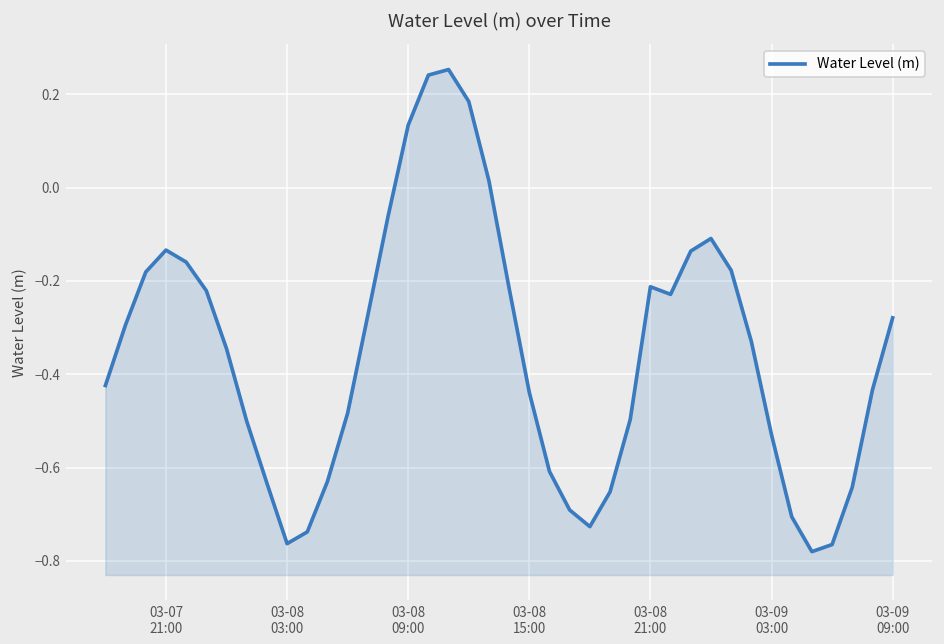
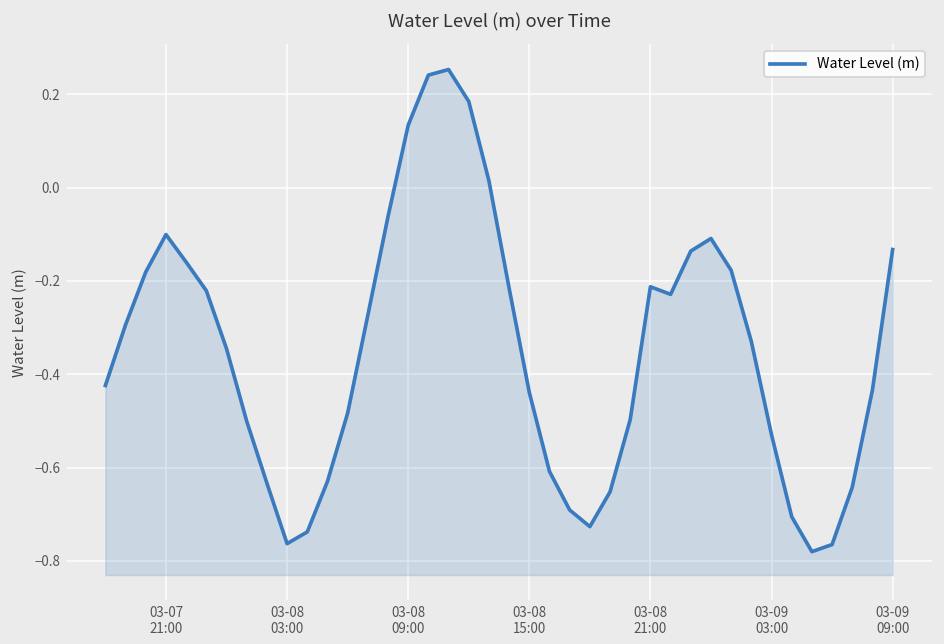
  {
-   "03-07 21:00": -0.13,
+   "03-07 21:00": -0.10,
    "03-08 03:00": -0.76,
    "03-08 09:00": 0.13,
    "03-08 15:00": -0.44,
    "03-08 21:00": -0.21,
    "03-09 03:00": -0.53,
-   "03-09 09:00": -0.28
+   "03-09 09:00": -0.13
  }
